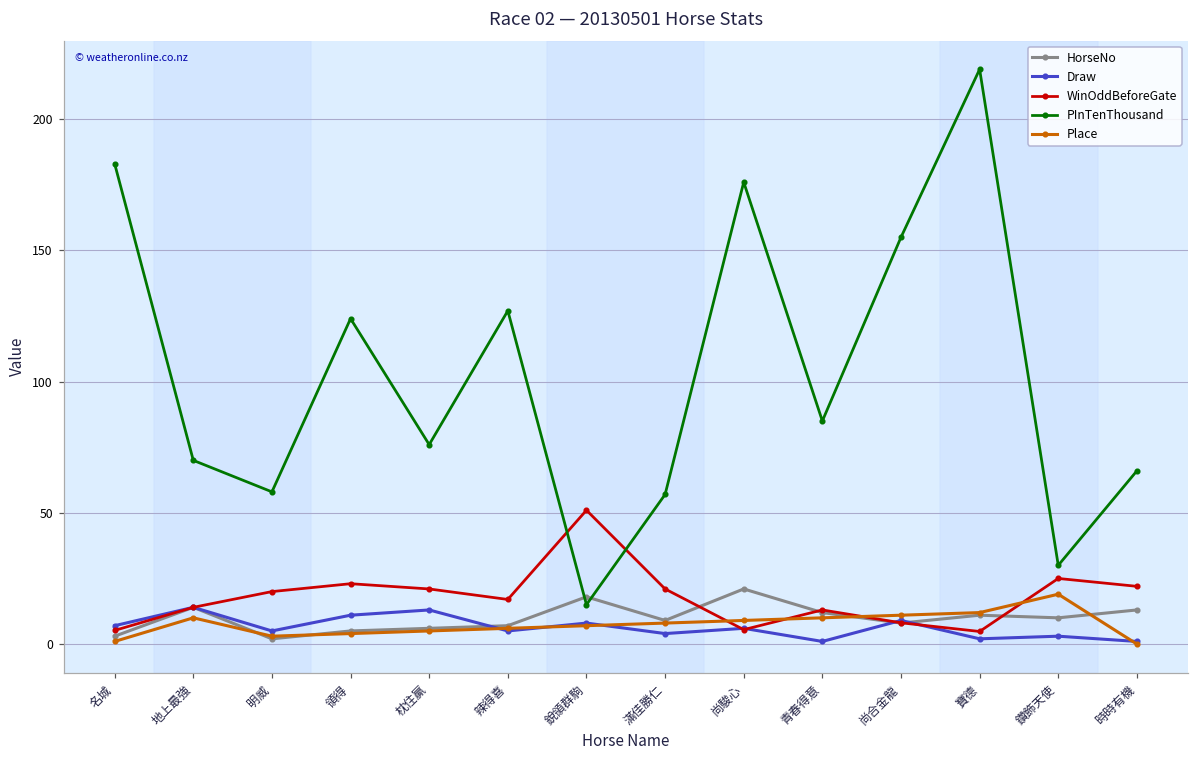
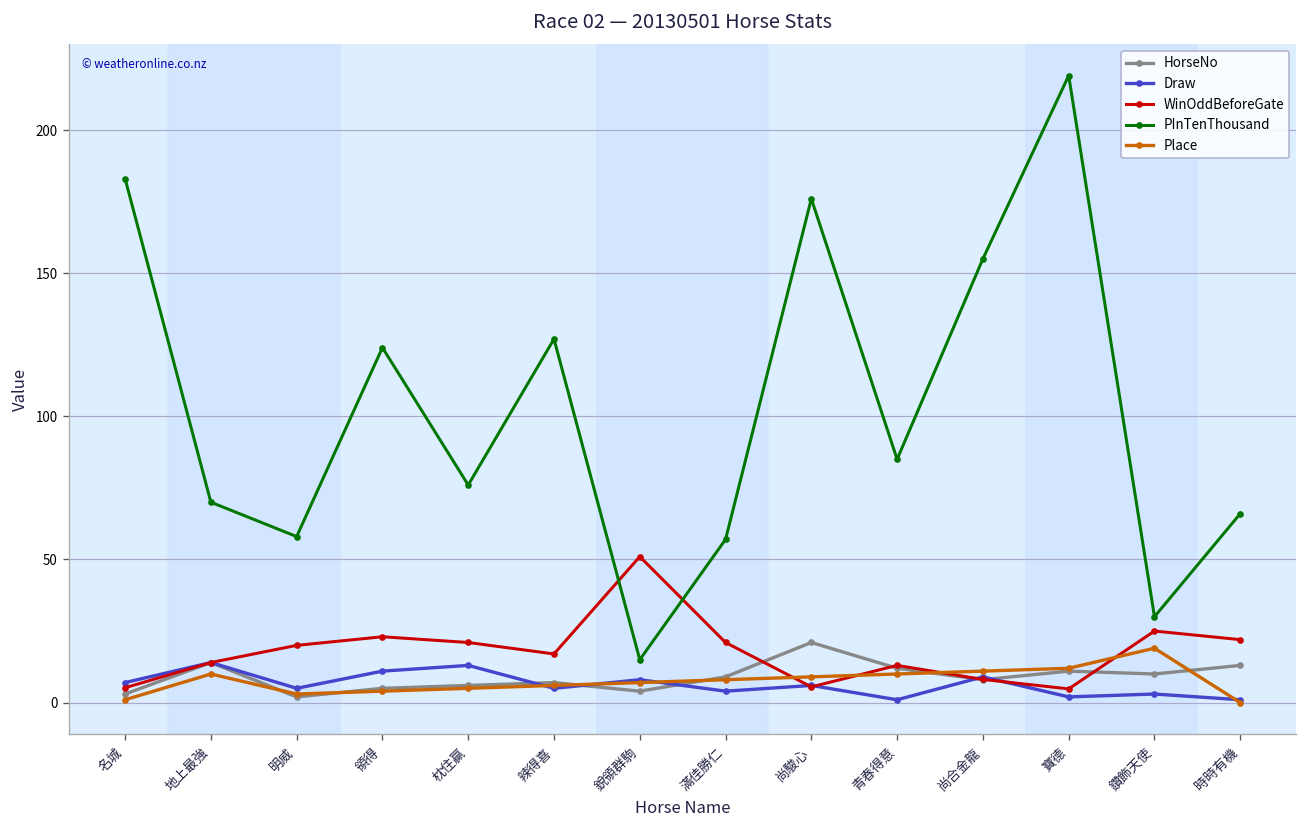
  {
    "HorseNo": {
      "名城": 3,
-     "銳領群駒": 18,
+     "銳領群駒": 4,
      "尚駿心": 21,
      "鑽飾天使": 10,
      "時時有機": 13
    },
    "Draw": {
      "名城": 7,
      "明威": 5,
      "領得": 11,
      "枕住贏": 13,
      "滿佳勝仁": 4,
      "青春得意": 1,
      "寶德": 2,
      "鑽飾天使": 3
    },
    "WinOddBeforeGate": {
      "名城": 5,
      "明威": 20,
      "領得": 23,
      "枕住贏": 21,
      "辣得喜": 17,
      "銳領群駒": 51,
      "滿佳勝仁": 21,
      "寶德": 5,
      "鑽飾天使": 25,
      "時時有機": 22
    },
    "PInTenThousand": {
      "名城": 183,
      "地上最強": 70,
      "明威": 58,
      "領得": 124,
      "枕住贏": 76,
      "辣得喜": 127,
      "銳領群駒": 15,
      "滿佳勝仁": 57,
      "尚駿心": 176,
      "青春得意": 85,
      "尚合金龍": 155,
      "寶德": 219,
      "鑽飾天使": 30,
      "時時有機": 66
    },
    "Place": {
      "名城": 1,
      "地上最強": 10,
      "尚駿心": 9,
      "青春得意": 10,
      "尚合金龍": 11,
      "鑽飾天使": 19
    }
  }
